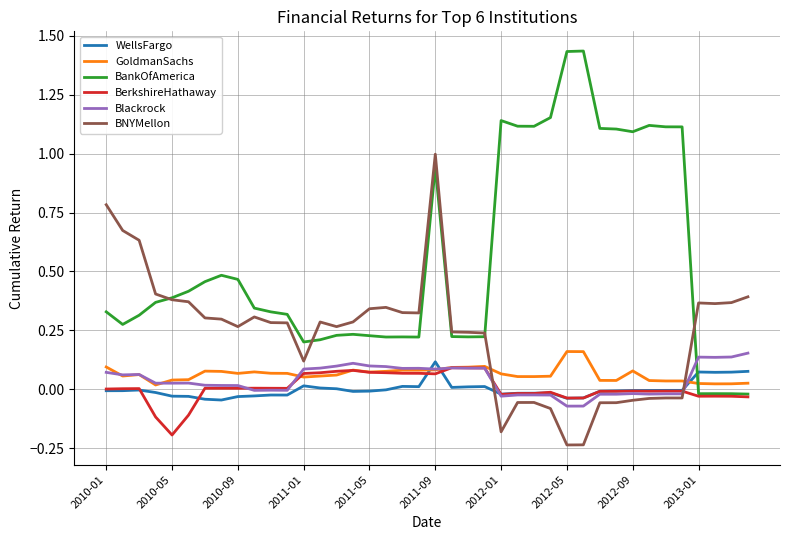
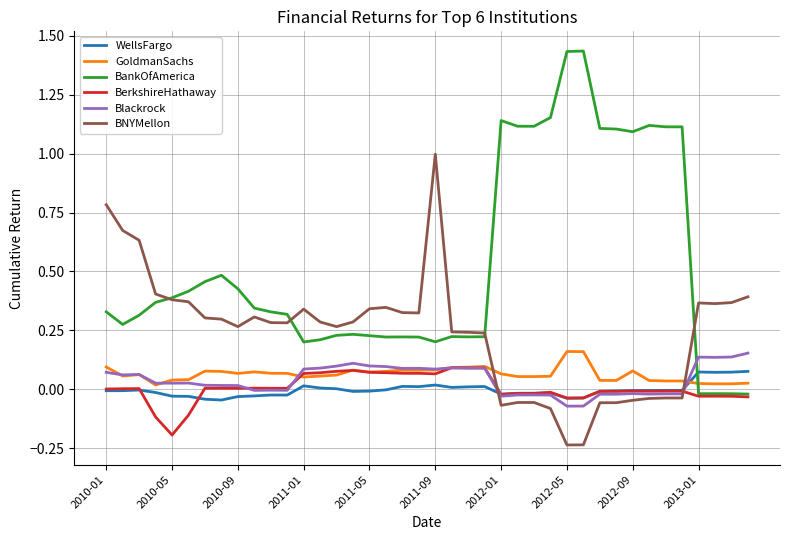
  {
    "WellsFargo": {
      "2010-05": -0.03,
      "2010-09": -0.03,
      "2011-01": 0.01,
      "2011-05": -0.01,
-     "2011-09": 0.12,
+     "2011-09": 0.02,
      "2013-01": 0.07
    },
    "GoldmanSachs": {
      "2010-01": 0.09,
      "2010-05": 0.04,
      "2010-09": 0.07,
      "2011-01": 0.05,
      "2012-01": 0.07,
      "2012-05": 0.16,
      "2012-09": 0.08,
      "2013-01": 0.02
    },
    "BankOfAmerica": {
      "2010-01": 0.33,
-     "2010-09": 0.47,
+     "2010-09": 0.43,
      "2011-01": 0.20,
      "2011-05": 0.23,
-     "2011-09": 0.94,
+     "2011-09": 0.20,
      "2012-01": 1.14,
      "2012-05": 1.43,
      "2012-09": 1.09
    },
    "BerkshireHathaway": {
      "2010-05": -0.19,
      "2010-09": 0.00,
      "2011-01": 0.07,
      "2011-09": 0.07
    },
    "Blackrock": {
      "2010-01": 0.07,
      "2010-05": 0.03,
      "2010-09": 0.02,
      "2011-01": 0.09,
      "2011-05": 0.10,
      "2012-05": -0.07,
      "2012-09": -0.02,
      "2013-01": 0.14
    },
    "BNYMellon": {
      "2010-01": 0.78,
      "2010-09": 0.27,
-     "2011-01": 0.12,
+     "2011-01": 0.34,
      "2011-05": 0.34,
      "2011-09": 1.00,
-     "2012-01": -0.18,
+     "2012-01": -0.07,
      "2012-05": -0.24,
      "2012-09": -0.05,
      "2013-01": 0.37
    }
  }
